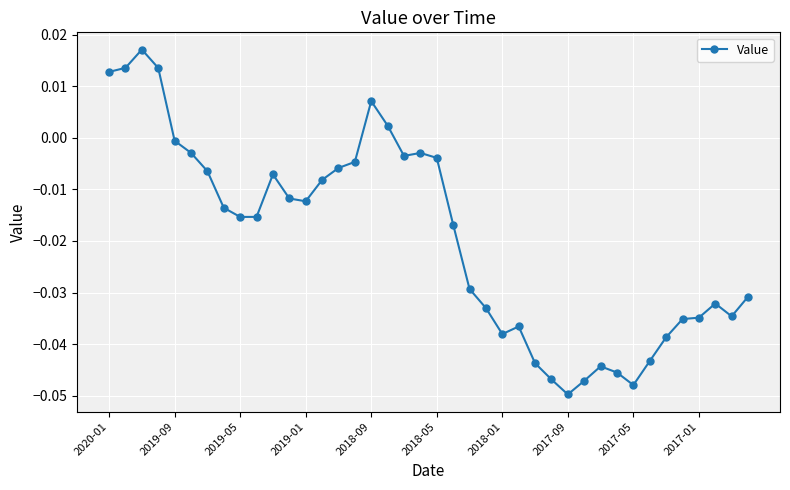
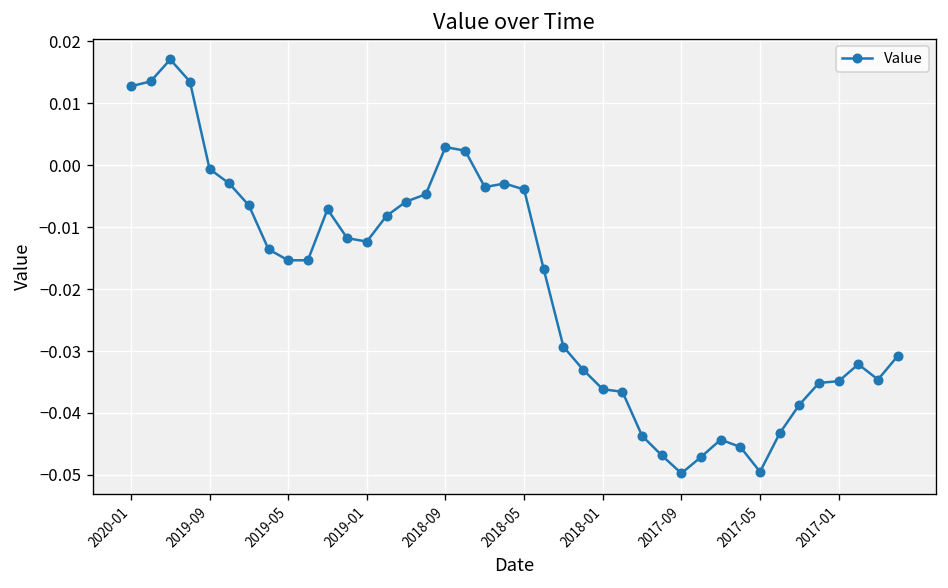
  {
    "2020-01": 0.013,
    "2019-09": -0.001,
    "2019-05": -0.015,
    "2019-01": -0.012,
-   "2018-09": 0.007,
+   "2018-09": 0.003,
    "2018-05": -0.004,
-   "2018-01": -0.038,
+   "2018-01": -0.036,
    "2017-09": -0.050,
-   "2017-05": -0.048,
+   "2017-05": -0.050,
    "2017-01": -0.035
  }
